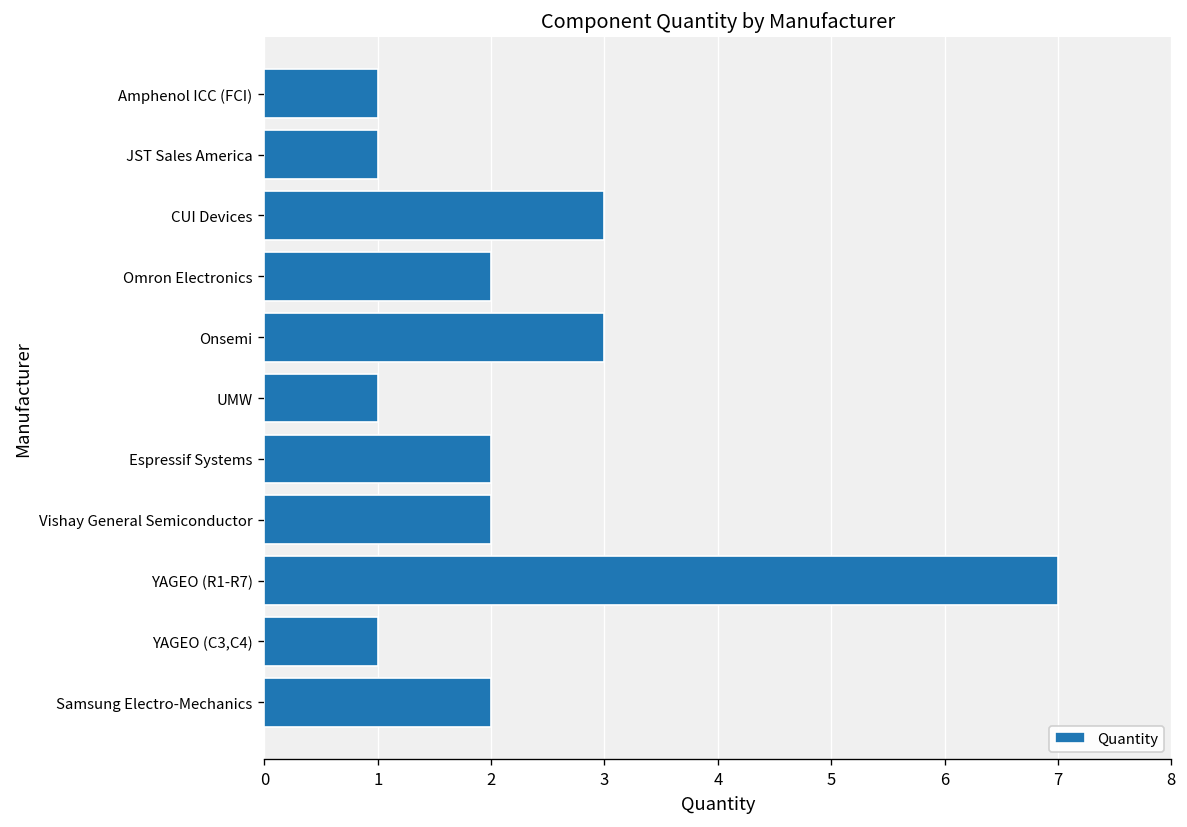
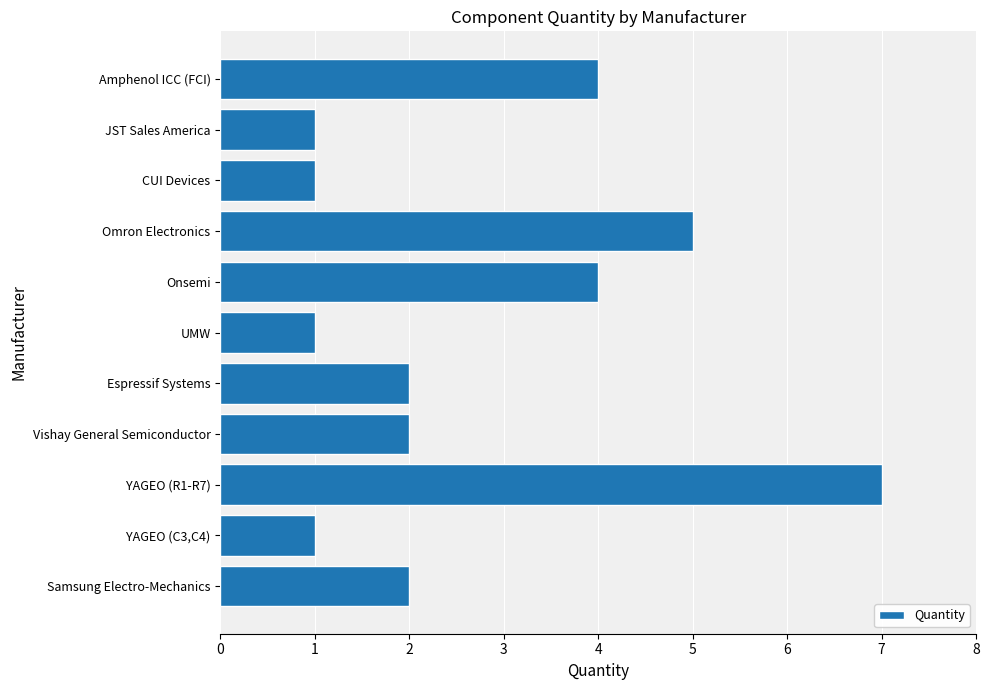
  {
-   "Amphenol ICC (FCI)": 1,
+   "Amphenol ICC (FCI)": 4,
    "JST Sales America": 1,
-   "CUI Devices": 3,
-   "Omron Electronics": 2,
-   "Onsemi": 3,
+   "CUI Devices": 1,
+   "Omron Electronics": 5,
+   "Onsemi": 4,
    "UMW": 1,
    "Espressif Systems": 2,
    "Vishay General Semiconductor": 2,
    "YAGEO (R1-R7)": 7,
    "YAGEO (C3,C4)": 1,
    "Samsung Electro-Mechanics": 2
  }
